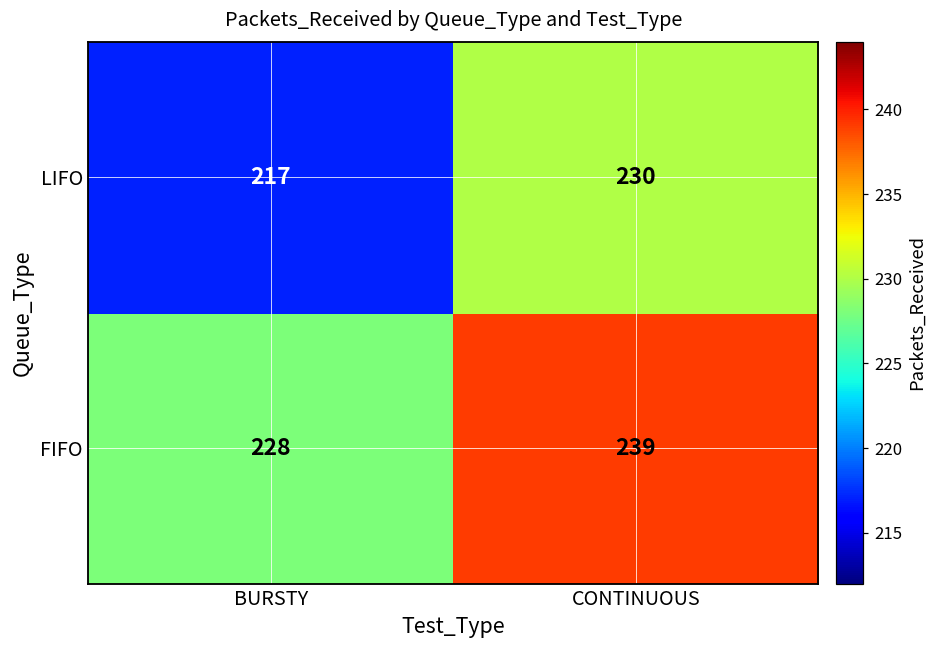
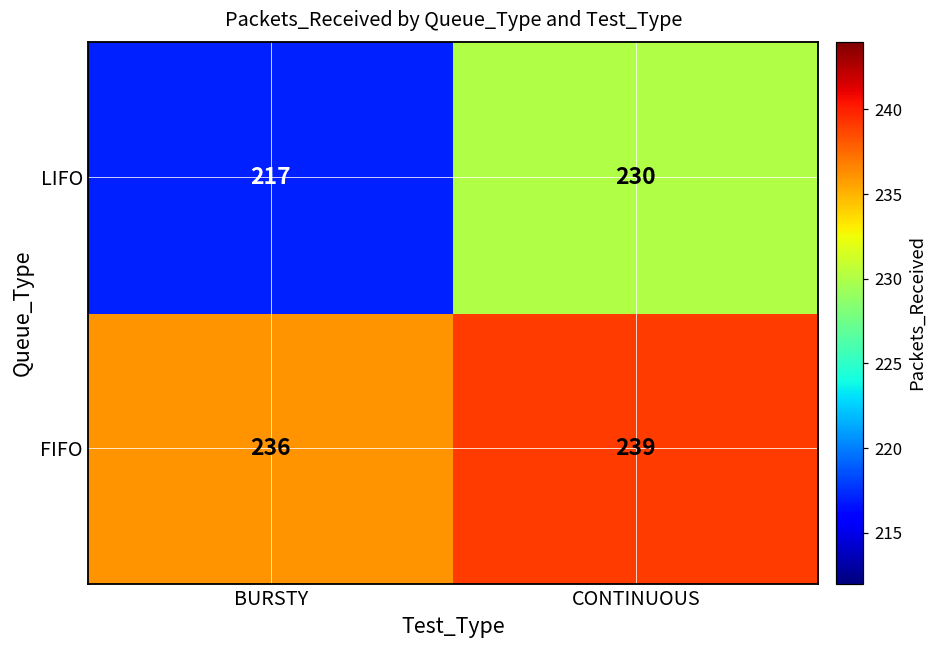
  {
    "LIFO": {
      "BURSTY": 217,
      "CONTINUOUS": 230
    },
    "FIFO": {
-     "BURSTY": 228,
+     "BURSTY": 236,
      "CONTINUOUS": 239
    }
  }
